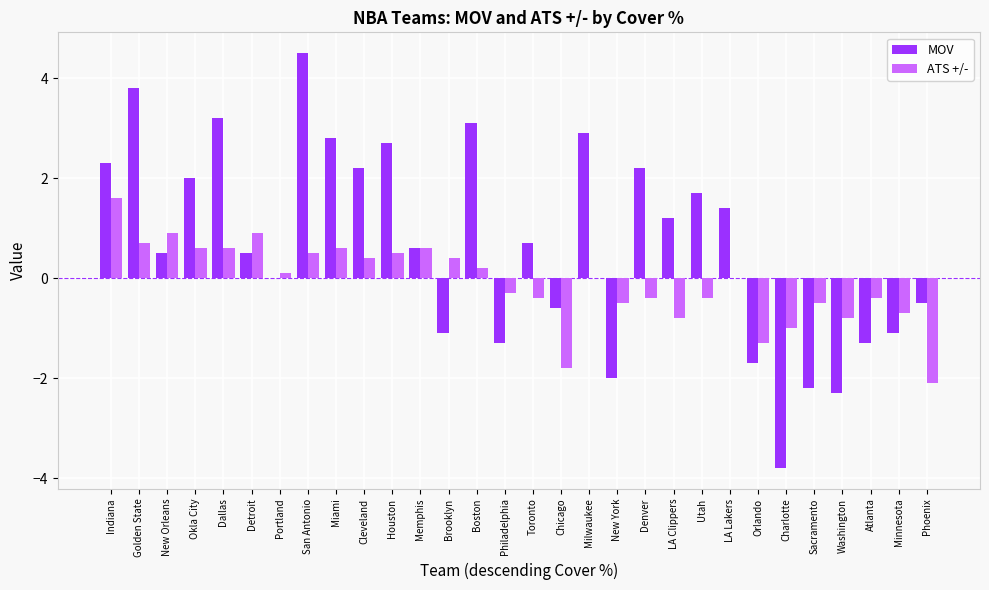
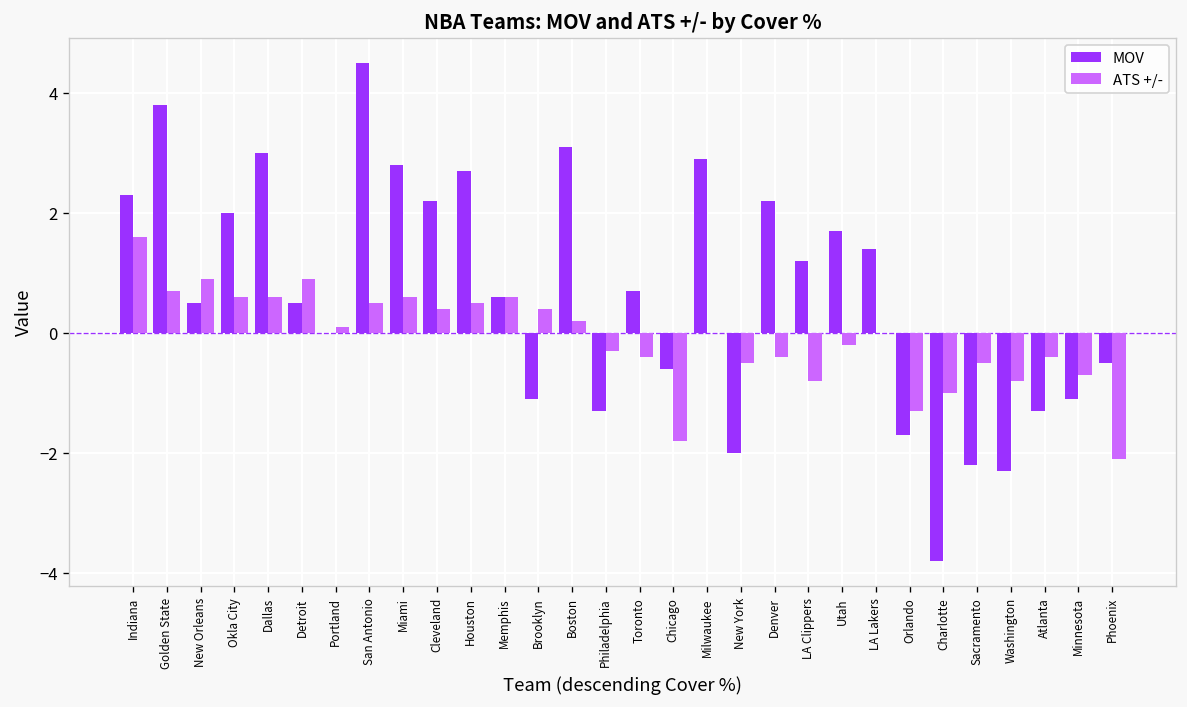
  {
    "MOV": {
      "Indiana": 2.3,
      "Golden State": 3.8,
      "New Orleans": 0.5,
      "Okla City": 2.0,
-     "Dallas": 3.2,
+     "Dallas": 3.0,
      "Detroit": 0.5,
      "Portland": 0.0,
      "San Antonio": 4.5,
      "Miami": 2.8,
      "Cleveland": 2.2,
      "Houston": 2.7,
      "Memphis": 0.6,
      "Brooklyn": -1.1,
      "Boston": 3.1,
      "Philadelphia": -1.3,
      "Toronto": 0.7,
      "Chicago": -0.6,
      "Milwaukee": 2.9,
      "New York": -2.0,
      "Denver": 2.2,
      "LA Clippers": 1.2,
      "Utah": 1.7,
      "LA Lakers": 1.4,
      "Orlando": -1.7,
      "Charlotte": -3.8,
      "Sacramento": -2.2,
      "Washington": -2.3,
      "Atlanta": -1.3,
      "Minnesota": -1.1,
      "Phoenix": -0.5
    },
    "ATS +/-": {
      "Indiana": 1.6,
      "Golden State": 0.7,
      "New Orleans": 0.9,
      "Okla City": 0.6,
      "Dallas": 0.6,
      "Detroit": 0.9,
      "Portland": 0.1,
      "San Antonio": 0.5,
      "Miami": 0.6,
      "Cleveland": 0.4,
      "Houston": 0.5,
      "Memphis": 0.6,
      "Brooklyn": 0.4,
      "Boston": 0.2,
      "Philadelphia": -0.3,
      "Toronto": -0.4,
      "Chicago": -1.8,
      "Milwaukee": 0.0,
      "New York": -0.5,
      "Denver": -0.4,
      "LA Clippers": -0.8,
-     "Utah": -0.4,
+     "Utah": -0.2,
      "LA Lakers": 0.0,
      "Orlando": -1.3,
      "Charlotte": -1.0,
      "Sacramento": -0.5,
      "Washington": -0.8,
      "Atlanta": -0.4,
      "Minnesota": -0.7,
      "Phoenix": -2.1
    }
  }
